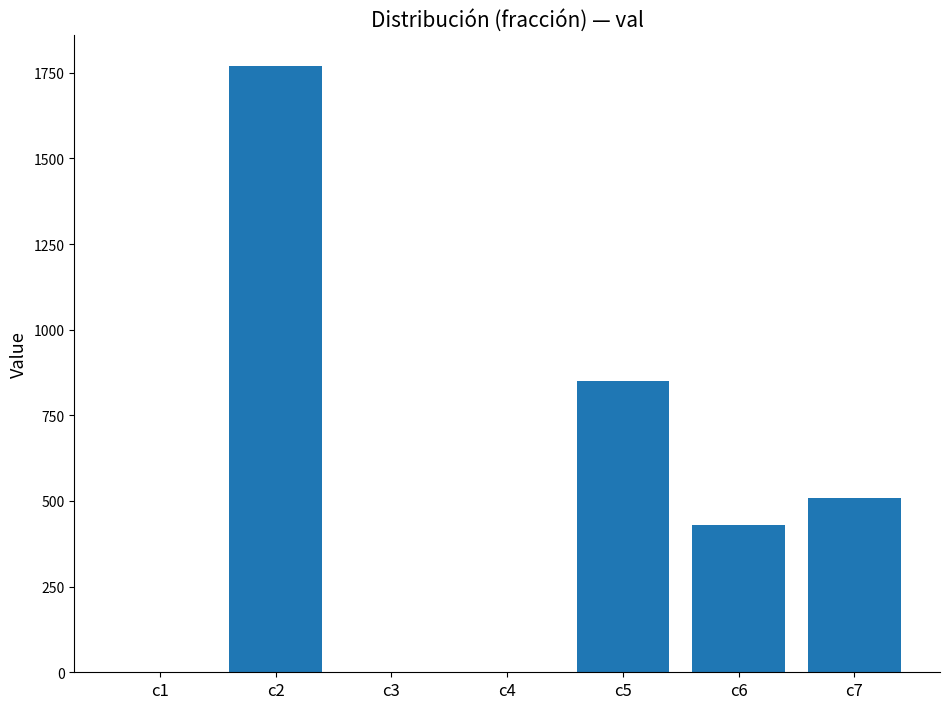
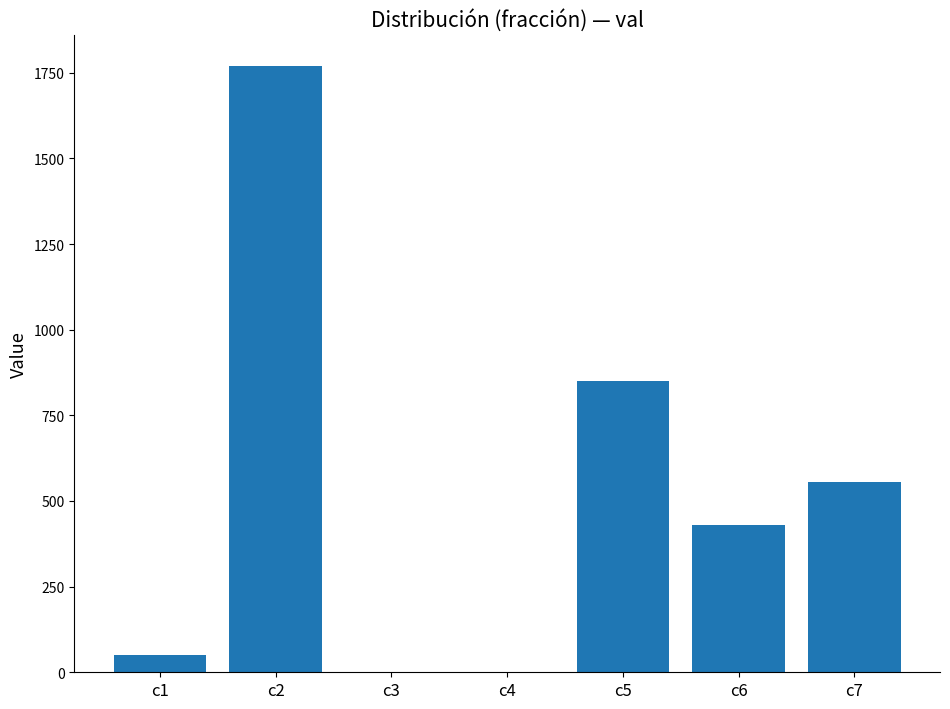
  {
-   "c1": 0,
+   "c1": 50,
    "c2": 1770,
    "c5": 850,
    "c6": 430,
-   "c7": 510
+   "c7": 560
  }
